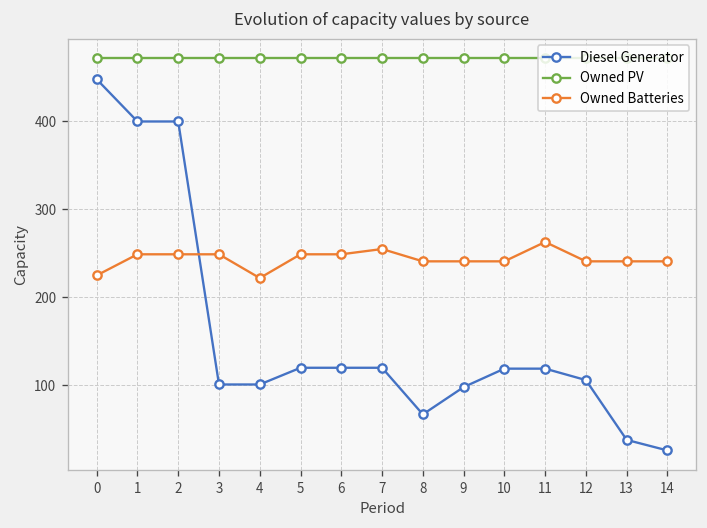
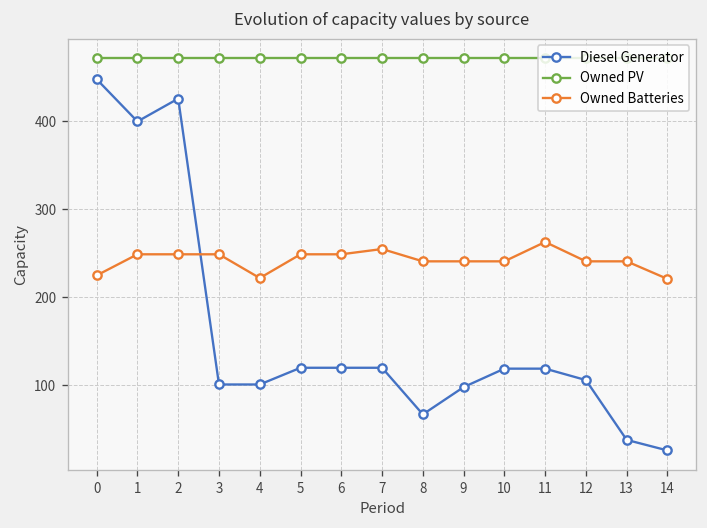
  {
    "Diesel Generator": {
      "0": 450,
      "1": 400,
-     "2": 400,
+     "2": 430,
      "3": 100,
      "4": 100,
      "5": 120,
      "6": 120,
      "7": 120,
      "8": 70,
      "9": 100,
      "10": 120,
      "11": 120,
      "12": 110,
      "13": 40,
      "14": 30
    },
    "Owned PV": {
      "0": 470,
      "1": 470,
      "2": 470,
      "3": 470,
      "4": 470,
      "5": 470,
      "6": 470,
      "7": 470,
      "8": 470,
      "9": 470,
      "10": 470
    },
    "Owned Batteries": {
      "0": 230,
      "1": 250,
      "2": 250,
      "3": 250,
      "4": 220,
      "5": 250,
      "6": 250,
      "7": 260,
      "8": 240,
      "9": 240,
      "10": 240,
      "11": 260,
      "12": 240,
      "13": 240,
-     "14": 240
+     "14": 220
    }
  }
